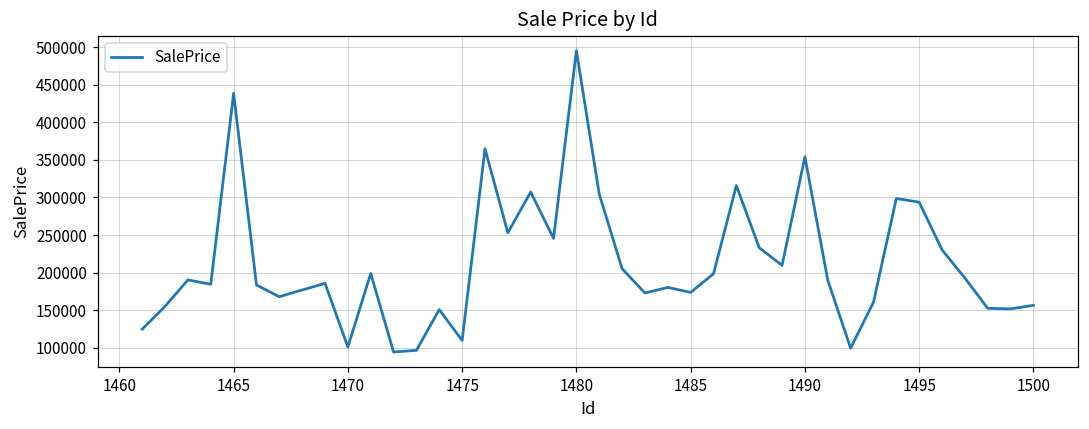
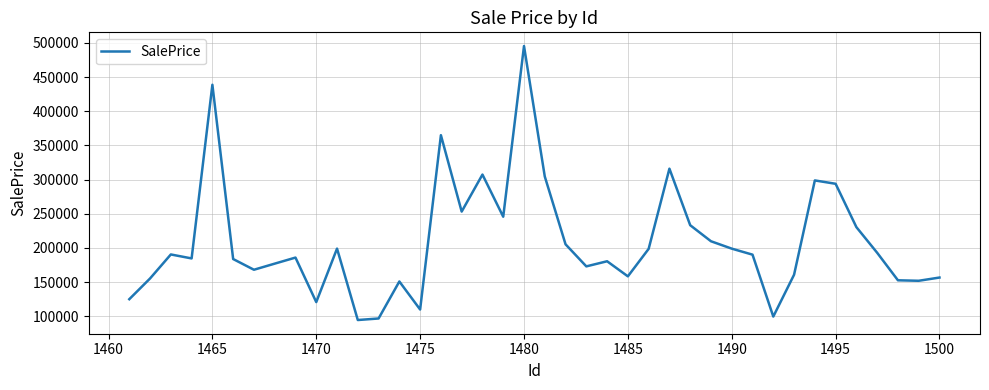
  {
    "1465": 440000,
-   "1470": 100000,
+   "1470": 120000,
    "1475": 110000,
    "1480": 500000,
-   "1485": 170000,
-   "1490": 350000,
+   "1485": 160000,
+   "1490": 200000,
    "1495": 290000,
    "1500": 160000
  }
